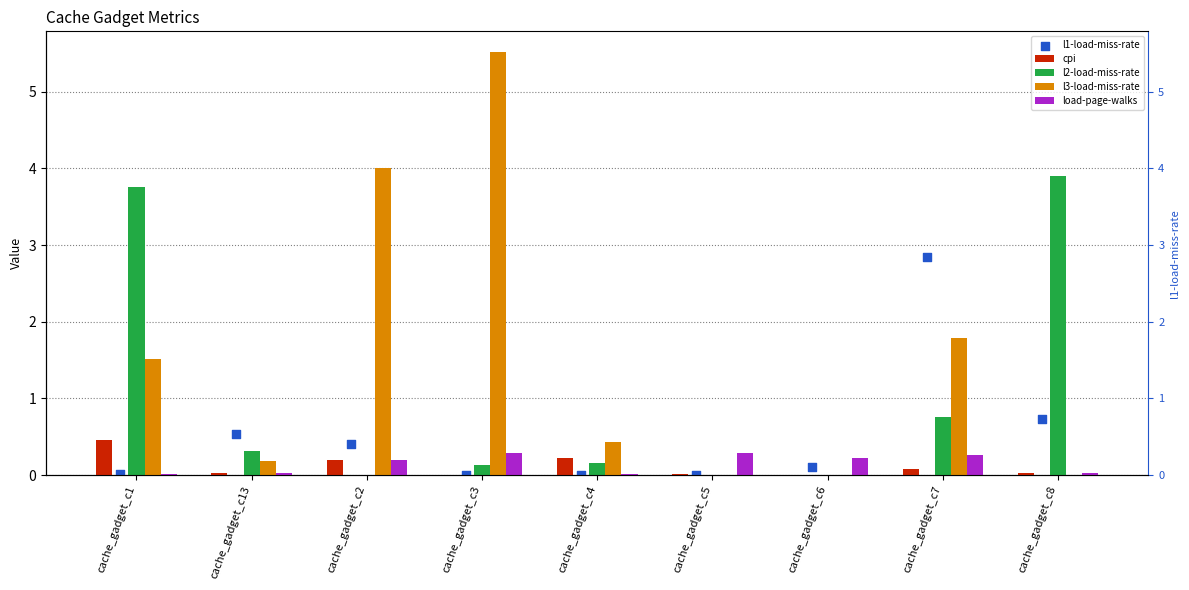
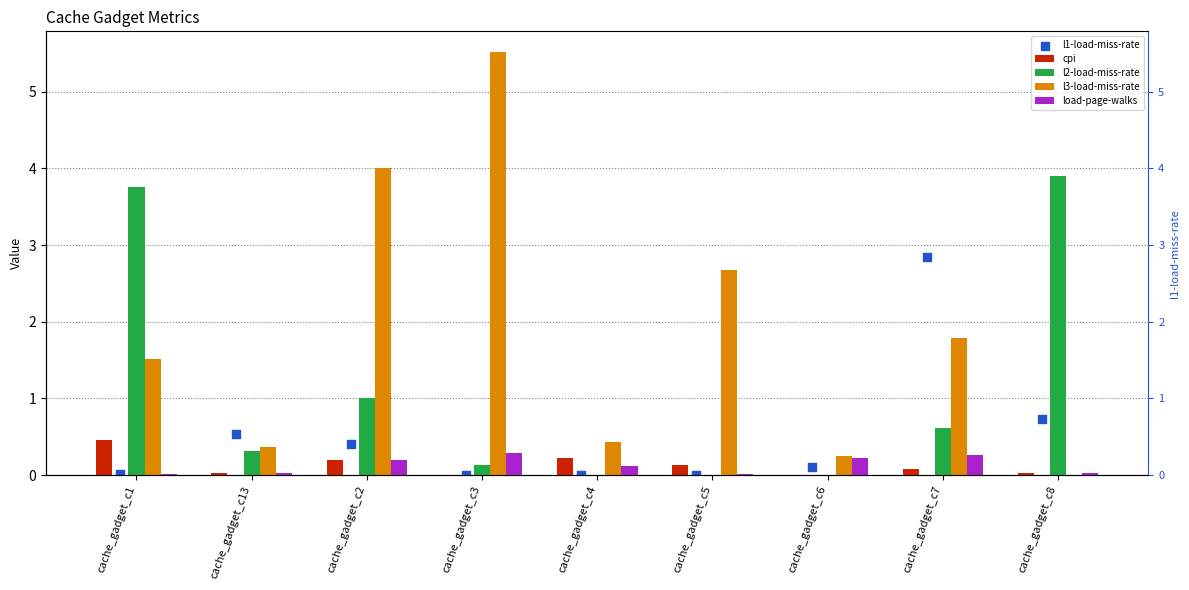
  {
    "cpi": {
      "cache_gadget_c1": 0.5,
      "cache_gadget_c2": 0.2,
      "cache_gadget_c4": 0.2,
-     "cache_gadget_c5": 0.0,
+     "cache_gadget_c5": 0.1,
      "cache_gadget_c7": 0.1
    },
    "l2-load-miss-rate": {
      "cache_gadget_c1": 3.8,
      "cache_gadget_c13": 0.3,
-     "cache_gadget_c2": 0,
+     "cache_gadget_c2": 1,
      "cache_gadget_c3": 0.1,
-     "cache_gadget_c4": 0.2,
-     "cache_gadget_c7": 0.8,
+     "cache_gadget_c4": 0.0,
+     "cache_gadget_c7": 0.6,
      "cache_gadget_c8": 3.9
    },
    "l3-load-miss-rate": {
      "cache_gadget_c1": 1.5,
-     "cache_gadget_c13": 0.2,
+     "cache_gadget_c13": 0.4,
      "cache_gadget_c2": 4.0,
      "cache_gadget_c3": 5.5,
      "cache_gadget_c4": 0.4,
-     "cache_gadget_c5": 0.0,
-     "cache_gadget_c6": 0.0,
+     "cache_gadget_c5": 2.7,
+     "cache_gadget_c6": 0.3,
      "cache_gadget_c7": 1.8,
      "cache_gadget_c8": 0.0
    },
    "load-page-walks": {
      "cache_gadget_c2": 0.2,
      "cache_gadget_c3": 0.3,
-     "cache_gadget_c4": 0.0,
-     "cache_gadget_c5": 0.3,
+     "cache_gadget_c4": 0.1,
+     "cache_gadget_c5": 0.0,
      "cache_gadget_c6": 0.2,
      "cache_gadget_c7": 0.3
    }
  }
